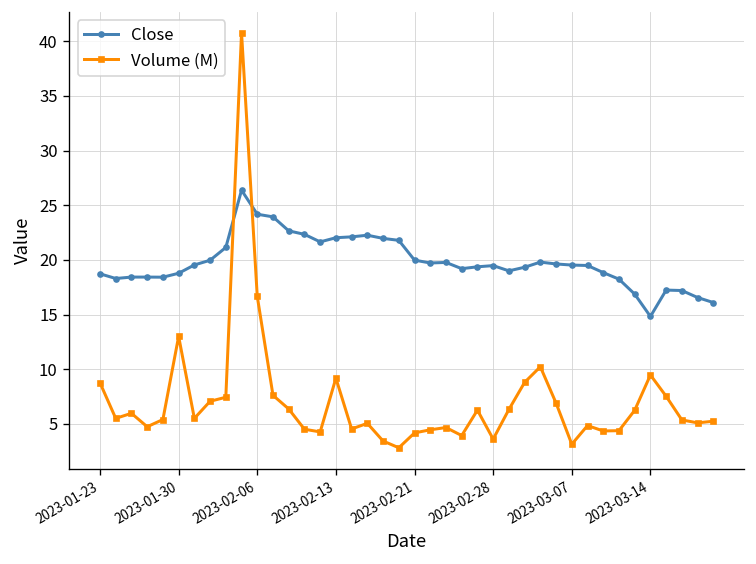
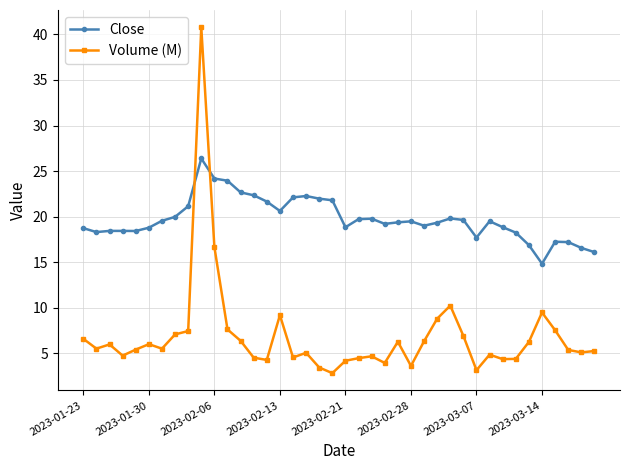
  {
    "Close": {
      "2023-01-23": 19,
      "2023-01-30": 19,
      "2023-02-06": 24,
-     "2023-02-13": 22,
-     "2023-02-21": 20,
+     "2023-02-13": 21,
+     "2023-02-21": 19,
      "2023-02-28": 19,
-     "2023-03-07": 20,
+     "2023-03-07": 18,
      "2023-03-14": 15
    },
    "Volume (M)": {
-     "2023-01-23": 9,
-     "2023-01-30": 13,
+     "2023-01-23": 7,
+     "2023-01-30": 6,
      "2023-02-06": 17,
      "2023-02-13": 9,
      "2023-02-21": 4,
      "2023-02-28": 4,
      "2023-03-07": 3,
      "2023-03-14": 9
    }
  }
